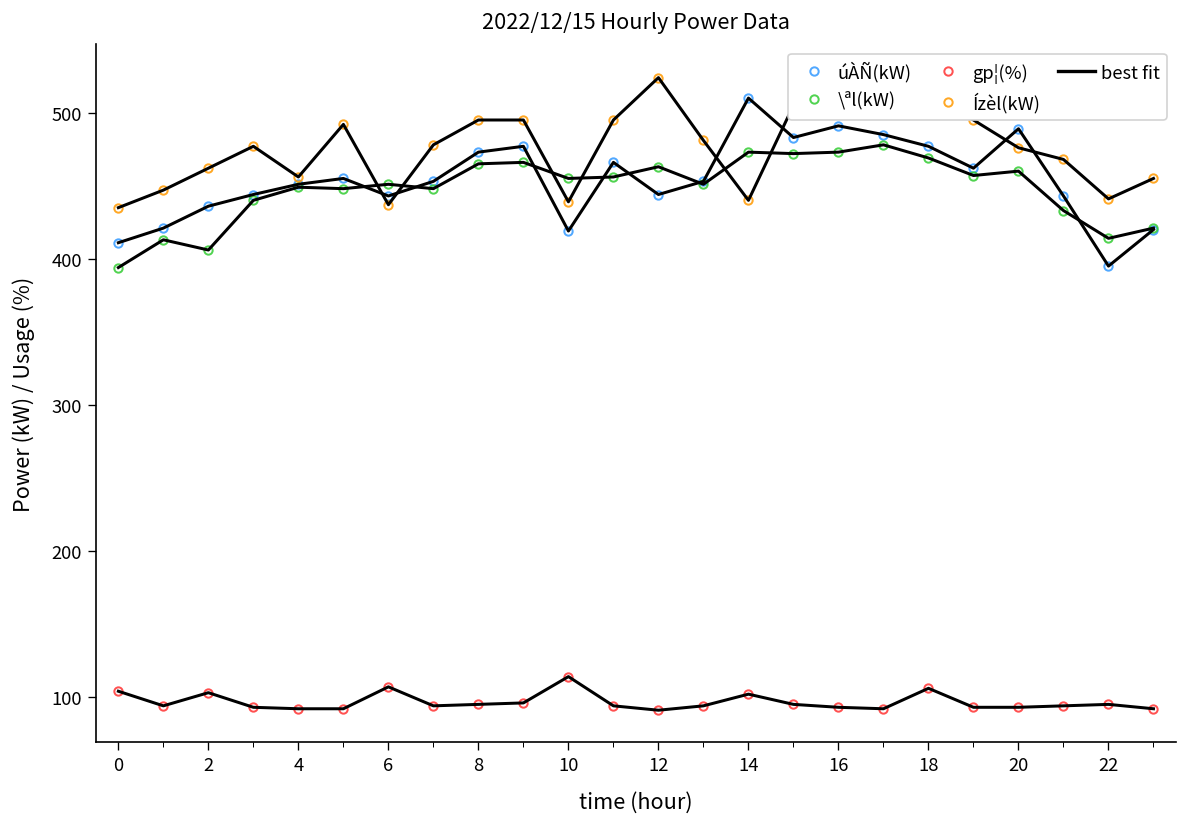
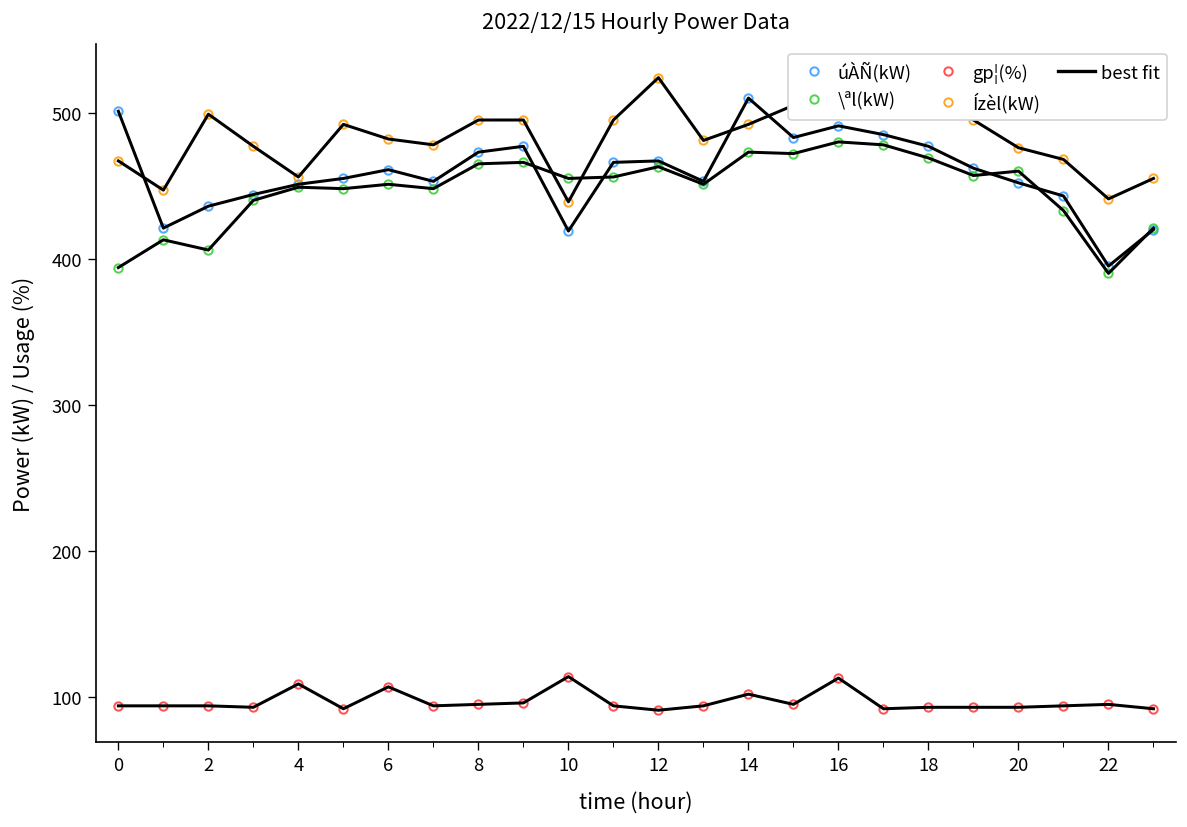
  {
    "úÀÑ(kW)": {
-     "0": 411,
+     "0": 501,
      "2": 436,
-     "6": 443,
+     "6": 461,
      "8": 473,
      "10": 419,
-     "12": 444,
+     "12": 467,
      "14": 510,
      "16": 491,
      "18": 477,
-     "20": 489,
+     "20": 452,
      "22": 395
    },
    "\\ªl(kW)": {
      "0": 394,
      "2": 406,
      "6": 451,
      "8": 465,
      "10": 455,
      "12": 463,
      "14": 473,
-     "16": 473,
+     "16": 480,
      "18": 469,
      "20": 460,
-     "22": 414
+     "22": 390
    },
    "gp¦(%)": {
-     "0": 104,
-     "2": 103,
-     "4": 92,
+     "0": 94,
+     "2": 94,
+     "4": 109,
      "6": 107,
      "8": 95,
      "10": 114,
      "12": 91,
      "14": 102,
-     "16": 93,
-     "18": 106,
+     "16": 113,
+     "18": 93,
      "20": 93,
      "22": 95
    },
    "Ízèl(kW)": {
-     "0": 435,
-     "2": 462,
+     "0": 467,
+     "2": 499,
      "4": 456,
-     "6": 437,
+     "6": 482,
      "8": 495,
      "10": 439,
      "12": 524,
-     "14": 440,
+     "14": 492,
      "20": 476,
      "22": 441
    }
  }
